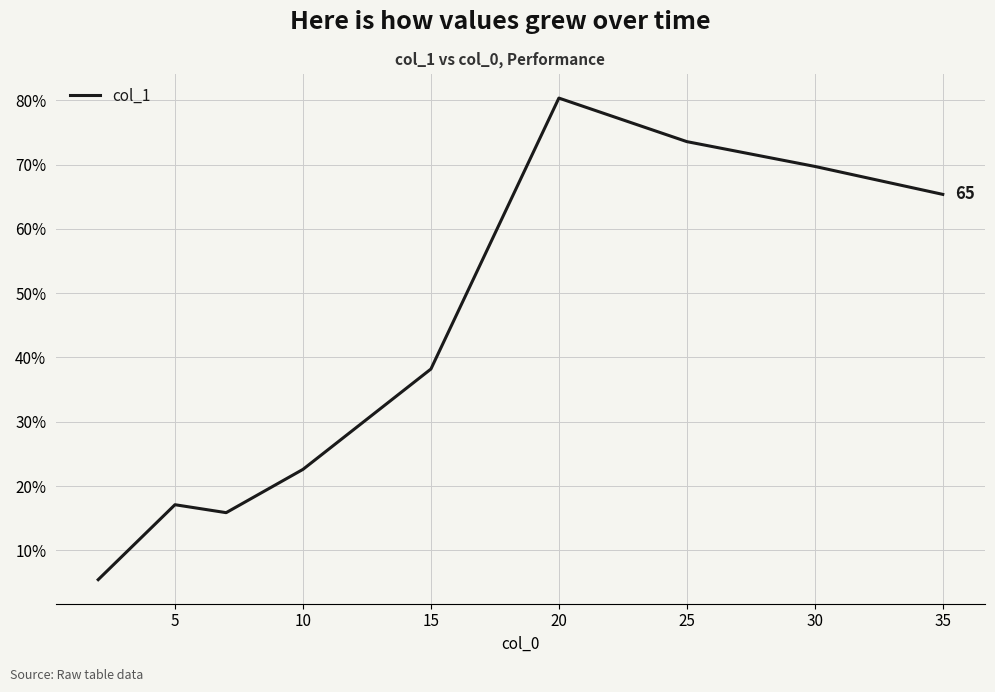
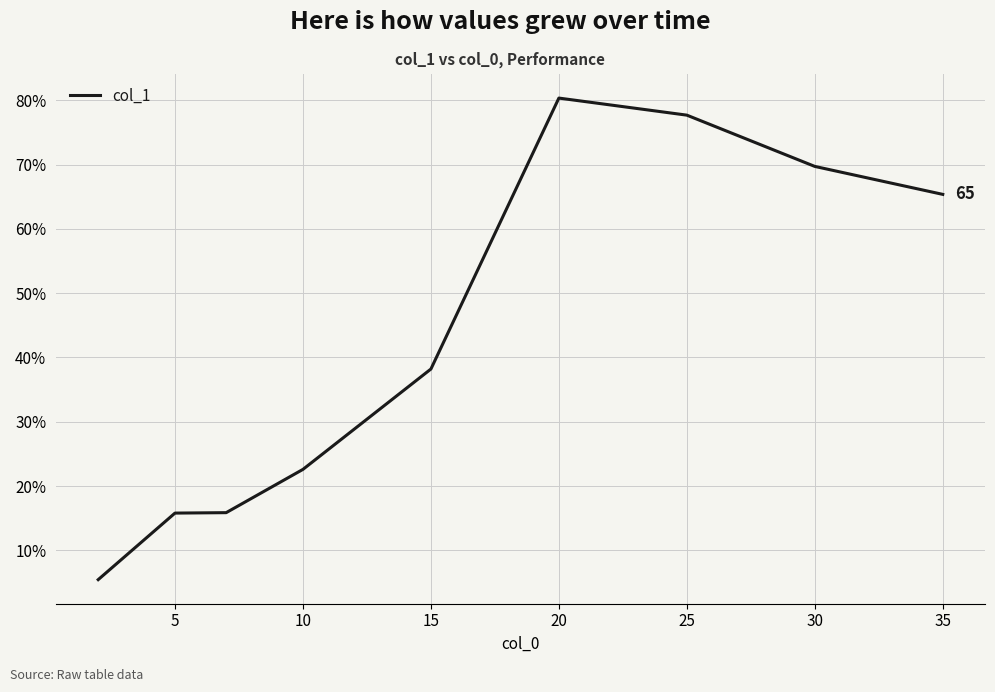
  {
-   "5": "17%",
+   "5": "16%",
    "10": "23%",
    "15": "38%",
    "20": "80%",
-   "25": "74%",
+   "25": "78%",
    "30": "70%"
  }
